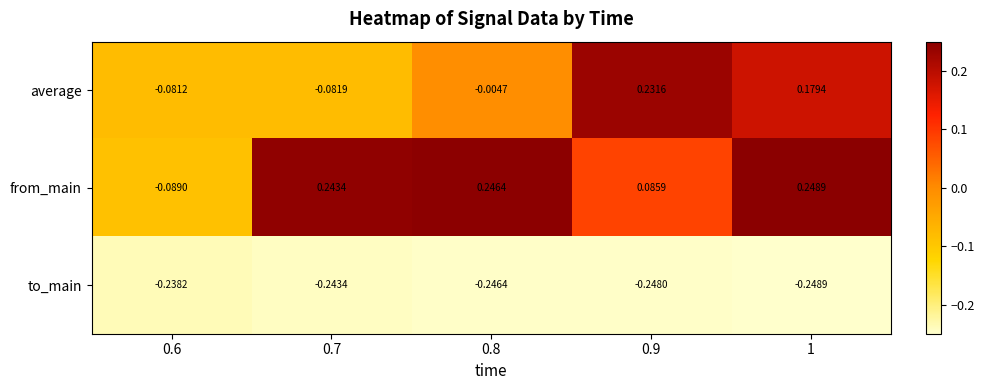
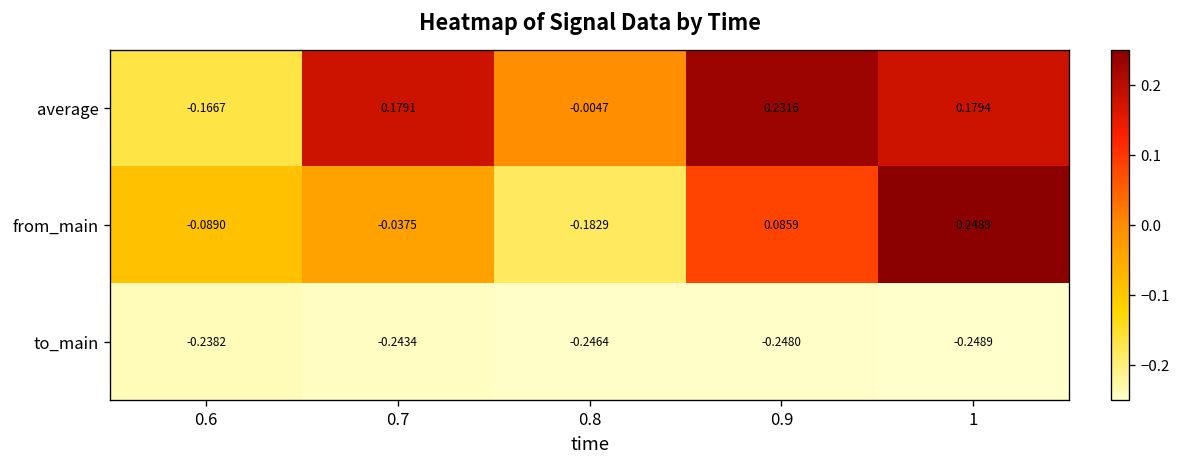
  {
    "average": {
-     "0.6": -0.0812,
-     "0.7": -0.0819,
+     "0.6": -0.1667,
+     "0.7": 0.1791,
      "0.8": -0.0047,
      "0.9": 0.2316,
      "1": 0.1794
    },
    "from_main": {
      "0.6": -0.0890,
-     "0.7": 0.2434,
-     "0.8": 0.2464,
+     "0.7": -0.0375,
+     "0.8": -0.1829,
      "0.9": 0.0859,
      "1": 0.2489
    },
    "to_main": {
      "0.6": -0.2382,
      "0.7": -0.2434,
      "0.8": -0.2464,
      "0.9": -0.2480,
      "1": -0.2489
    }
  }
